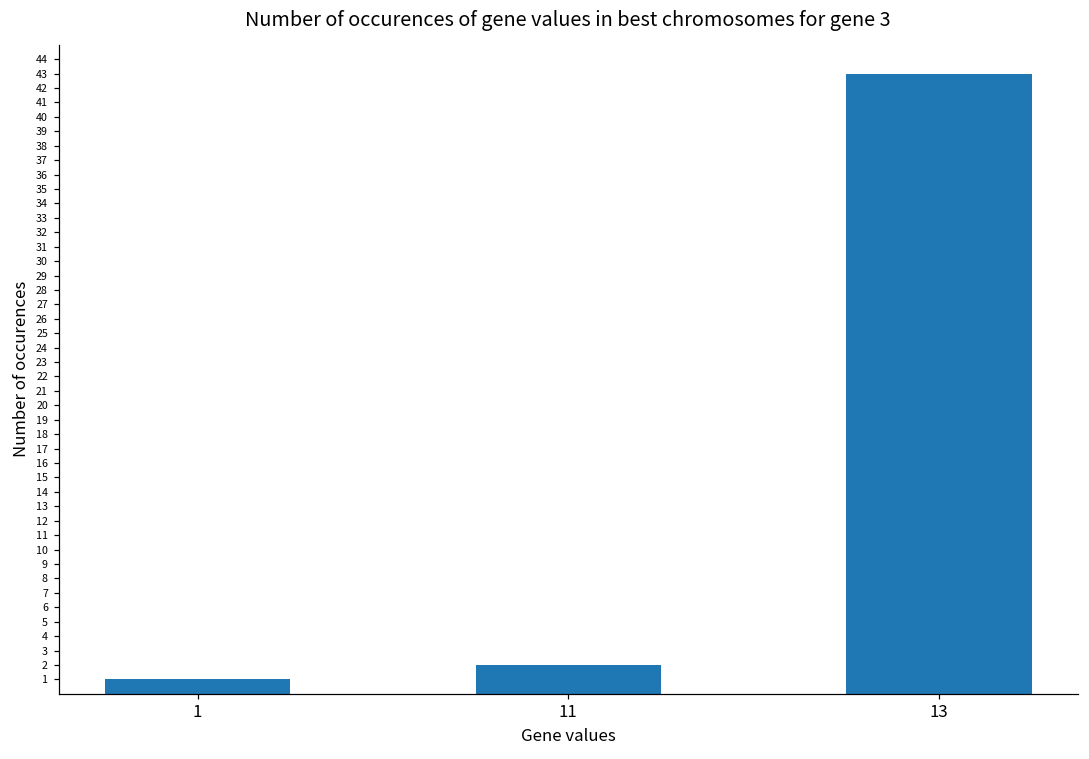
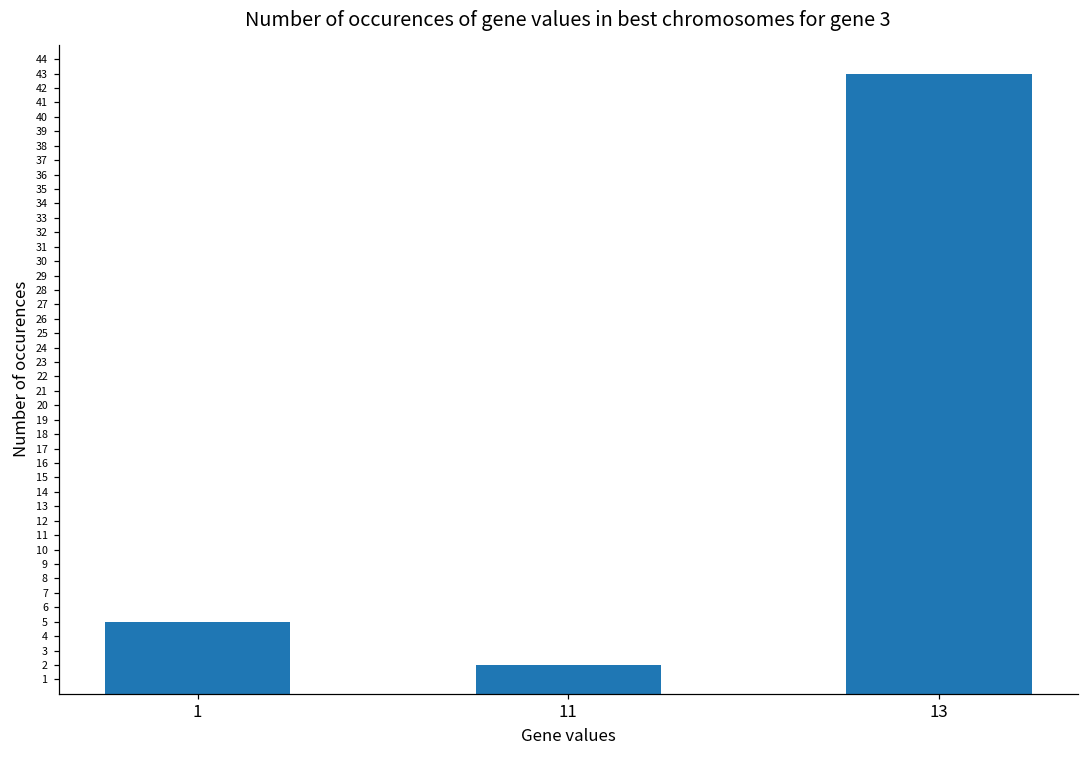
  {
-   "1": 1,
+   "1": 5,
    "11": 2,
    "13": 43
  }
